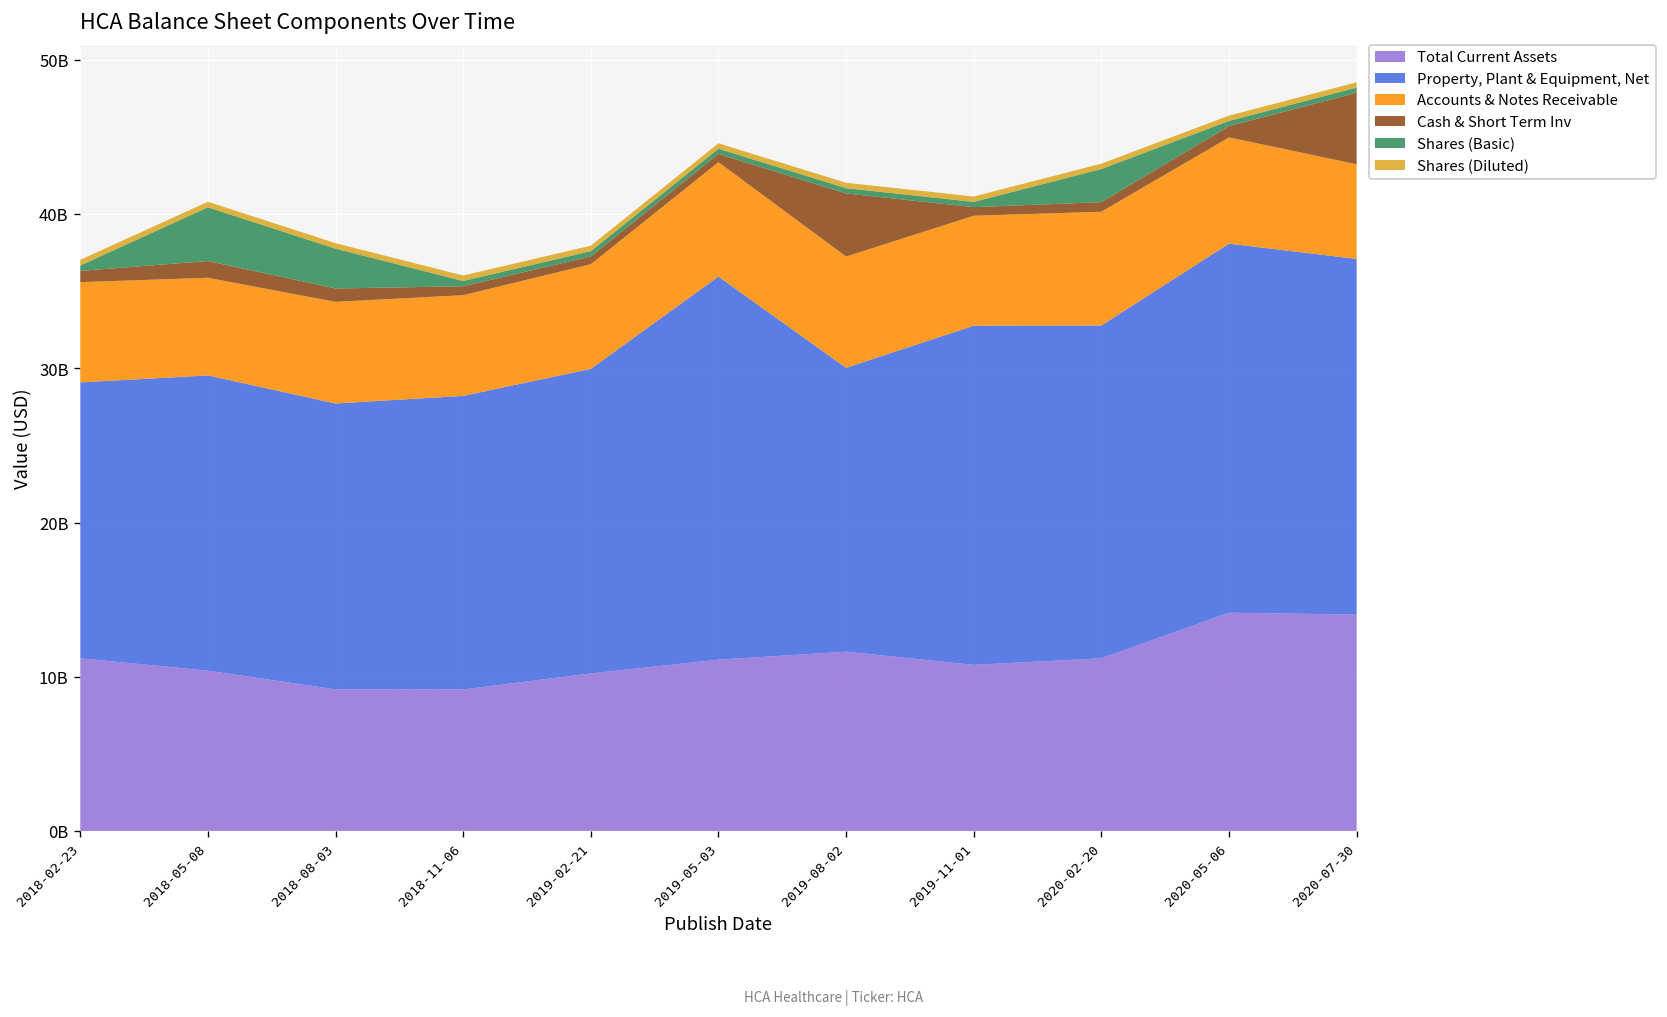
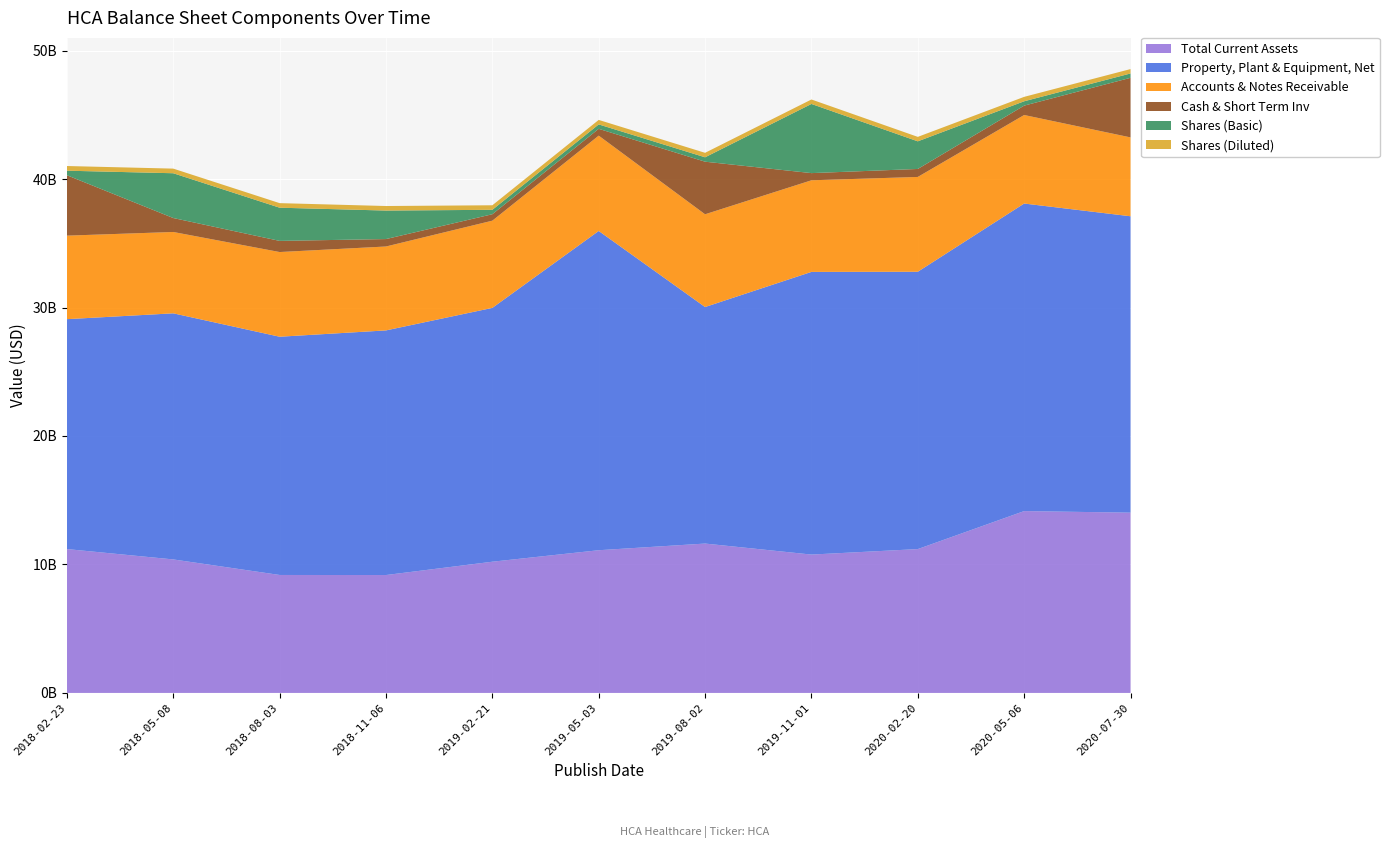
  {
    "Total Current Assets": {
      "2018-02-23": 11200000000,
      "2018-05-08": 10400000000,
      "2018-08-03": 9200000000,
      "2018-11-06": 9200000000,
      "2019-02-21": 10200000000,
      "2019-05-03": 11100000000,
      "2019-08-02": 11600000000,
      "2019-11-01": 10800000000,
      "2020-02-20": 11200000000,
      "2020-05-06": 14200000000,
      "2020-07-30": 14000000000
    },
    "Property, Plant & Equipment, Net": {
      "2018-02-23": 17900000000,
      "2018-05-08": 19200000000,
      "2018-08-03": 18500000000,
      "2018-11-06": 19000000000,
      "2019-02-21": 19800000000,
      "2019-05-03": 24800000000,
      "2019-08-02": 18400000000,
      "2019-11-01": 22000000000,
      "2020-02-20": 21600000000,
      "2020-05-06": 23900000000,
      "2020-07-30": 23100000000
    },
    "Cash & Short Term Inv": {
-     "2018-02-23": 700000000,
+     "2018-02-23": 4700000000,
      "2018-05-08": 1100000000,
      "2018-08-03": 900000000,
      "2018-11-06": 600000000,
      "2019-02-21": 500000000,
      "2019-05-03": 500000000,
      "2019-08-02": 4100000000,
      "2019-11-01": 600000000,
      "2020-02-20": 600000000,
      "2020-05-06": 700000000,
      "2020-07-30": 4600000000
    },
    "Shares (Basic)": {
      "2018-02-23": 400000000,
      "2018-05-08": 3500000000,
      "2018-08-03": 2600000000,
-     "2018-11-06": 300000000,
+     "2018-11-06": 2200000000,
      "2019-02-21": 300000000,
      "2019-05-03": 300000000,
      "2019-08-02": 300000000,
-     "2019-11-01": 300000000,
+     "2019-11-01": 5400000000,
      "2020-02-20": 2200000000,
      "2020-05-06": 300000000,
      "2020-07-30": 300000000
    }
  }
